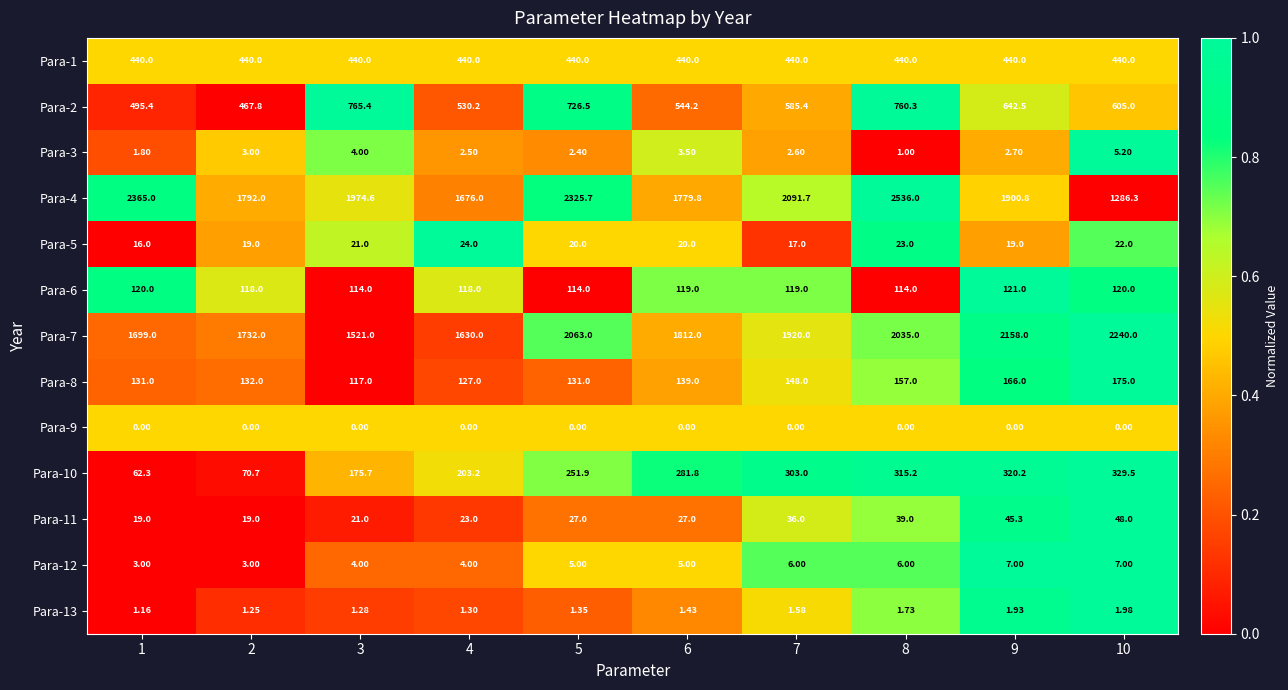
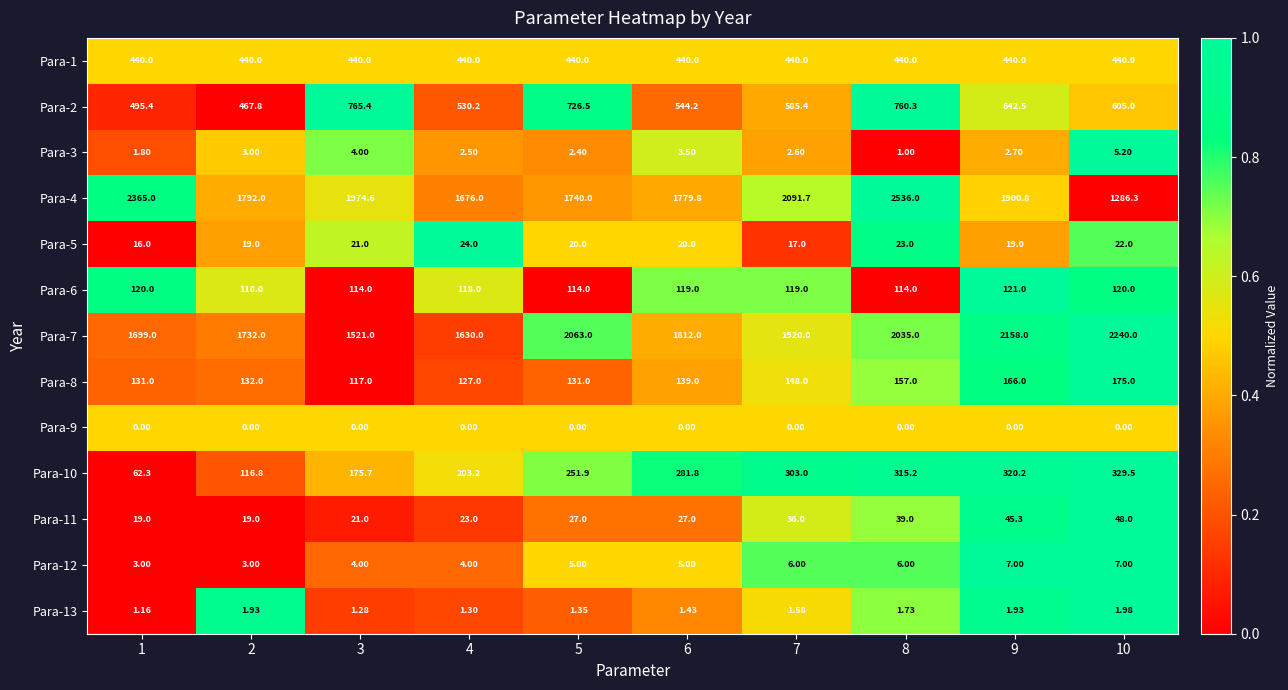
  {
    "Para-1": {
      "1": 440.0,
      "2": 440.0,
      "3": 440.0,
      "4": 440.0,
      "5": 440.0,
      "6": 440.0,
      "7": 440.0,
      "8": 440.0,
      "9": 440.0,
      "10": 440.0
    },
    "Para-2": {
      "1": 495.4,
      "2": 467.8,
      "3": 765.4,
      "4": 530.2,
      "5": 726.5,
      "6": 544.2,
      "7": 585.4,
      "8": 760.3,
      "9": 642.5,
      "10": 605.0
    },
    "Para-3": {
      "1": 1.80,
      "2": 3.00,
      "3": 4.00,
      "4": 2.50,
      "5": 2.40,
      "6": 3.50,
      "7": 2.60,
      "8": 1.00,
      "9": 2.70,
      "10": 5.20
    },
    "Para-4": {
      "1": 2365.0,
      "2": 1792.0,
      "3": 1974.6,
      "4": 1676.0,
-     "5": 2325.7,
+     "5": 1740.0,
      "6": 1779.8,
      "7": 2091.7,
      "8": 2536.0,
      "9": 1900.8,
      "10": 1286.3
    },
    "Para-5": {
      "1": 16.0,
      "2": 19.0,
      "3": 21.0,
      "4": 24.0,
      "5": 20.0,
      "6": 20.0,
      "7": 17.0,
      "8": 23.0,
      "9": 19.0,
      "10": 22.0
    },
    "Para-6": {
      "1": 120.0,
      "2": 118.0,
      "3": 114.0,
      "4": 118.0,
      "5": 114.0,
      "6": 119.0,
      "7": 119.0,
      "8": 114.0,
      "9": 121.0,
      "10": 120.0
    },
    "Para-7": {
      "1": 1699.0,
      "2": 1732.0,
      "3": 1521.0,
      "4": 1630.0,
      "5": 2063.0,
      "6": 1812.0,
      "7": 1920.0,
      "8": 2035.0,
      "9": 2158.0,
      "10": 2240.0
    },
    "Para-8": {
      "1": 131.0,
      "2": 132.0,
      "3": 117.0,
      "4": 127.0,
      "5": 131.0,
      "6": 139.0,
      "7": 148.0,
      "8": 157.0,
      "9": 166.0,
      "10": 175.0
    },
    "Para-9": {
      "1": 0.00,
      "2": 0.00,
      "3": 0.00,
      "4": 0.00,
      "5": 0.00,
      "6": 0.00,
      "7": 0.00,
      "8": 0.00,
      "9": 0.00,
      "10": 0.00
    },
    "Para-10": {
      "1": 62.3,
-     "2": 70.7,
+     "2": 116.8,
      "3": 175.7,
      "4": 203.2,
      "5": 251.9,
      "6": 281.8,
      "7": 303.0,
      "8": 315.2,
      "9": 320.2,
      "10": 329.5
    },
    "Para-11": {
      "1": 19.0,
      "2": 19.0,
      "3": 21.0,
      "4": 23.0,
      "5": 27.0,
      "6": 27.0,
      "7": 36.0,
      "8": 39.0,
      "9": 45.3,
      "10": 48.0
    },
    "Para-12": {
      "1": 3.00,
      "2": 3.00,
      "3": 4.00,
      "4": 4.00,
      "5": 5.00,
      "6": 5.00,
      "7": 6.00,
      "8": 6.00,
      "9": 7.00,
      "10": 7.00
    },
    "Para-13": {
      "1": 1.16,
-     "2": 1.25,
+     "2": 1.93,
      "3": 1.28,
      "4": 1.30,
      "5": 1.35,
      "6": 1.43,
      "7": 1.58,
      "8": 1.73,
      "9": 1.93,
      "10": 1.98
    }
  }
